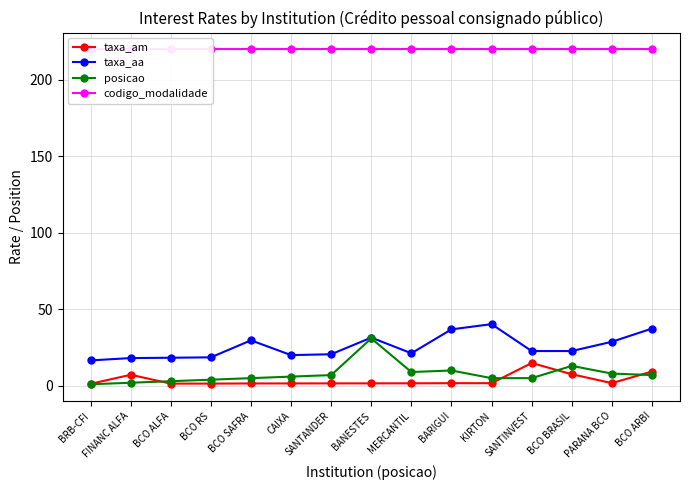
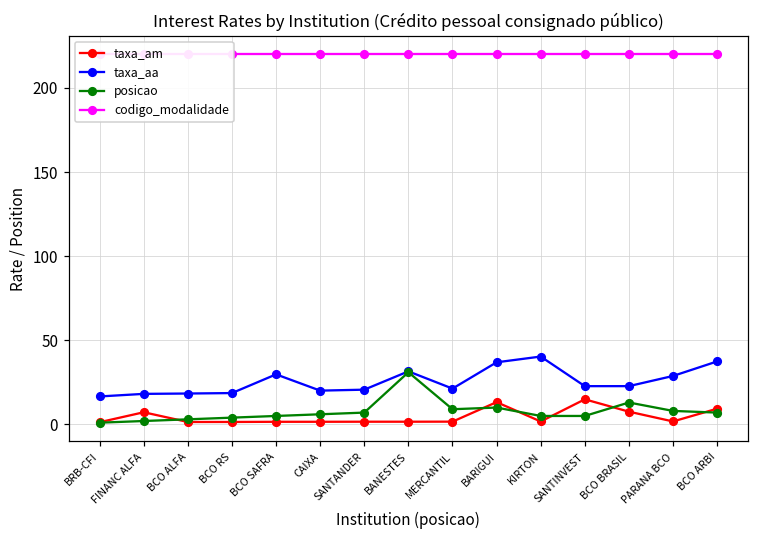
  {
    "taxa_am": {
      "FINANC ALFA": 7,
      "BCO RS": 1,
      "BCO SAFRA": 2,
      "CAIXA": 2,
      "SANTANDER": 2,
      "BANESTES": 2,
      "MERCANTIL": 2,
-     "BARIGUI": 2,
+     "BARIGUI": 13,
      "KIRTON": 2,
      "SANTINVEST": 15,
      "BCO BRASIL": 8,
      "PARANA BCO": 2,
      "BCO ARBI": 9
    },
    "taxa_aa": {
      "BRB-CFI": 17,
      "FINANC ALFA": 18,
      "BCO ALFA": 18,
      "BCO RS": 19,
      "BCO SAFRA": 30,
      "CAIXA": 20,
      "SANTANDER": 21,
      "MERCANTIL": 21,
      "BARIGUI": 37,
      "KIRTON": 40,
      "SANTINVEST": 23,
      "BCO BRASIL": 23,
      "PARANA BCO": 29,
      "BCO ARBI": 37
    },
    "posicao": {
      "FINANC ALFA": 2,
      "BCO RS": 4,
      "BCO SAFRA": 5,
      "CAIXA": 6,
      "SANTANDER": 7,
      "MERCANTIL": 9,
      "BARIGUI": 10,
      "KIRTON": 5,
      "SANTINVEST": 5,
      "BCO BRASIL": 13,
      "PARANA BCO": 8,
      "BCO ARBI": 7
    },
    "codigo_modalidade": {
      "BCO SAFRA": 220,
      "CAIXA": 220,
      "SANTANDER": 220,
      "BANESTES": 220,
      "MERCANTIL": 220,
      "BARIGUI": 220,
      "KIRTON": 220,
      "SANTINVEST": 220,
      "BCO BRASIL": 220,
      "PARANA BCO": 220,
      "BCO ARBI": 220
    }
  }
